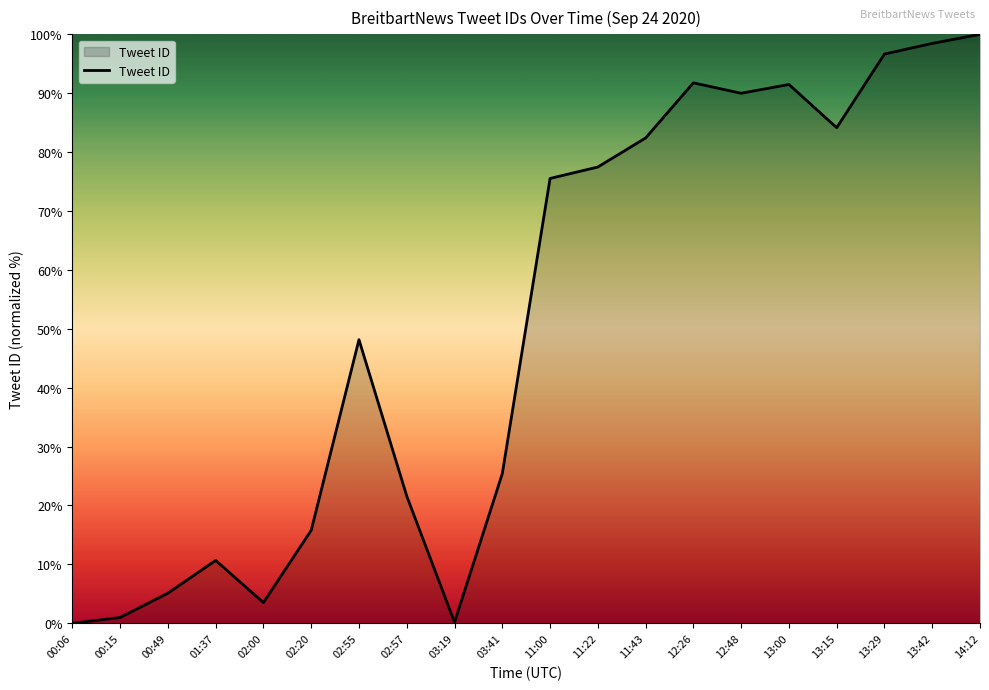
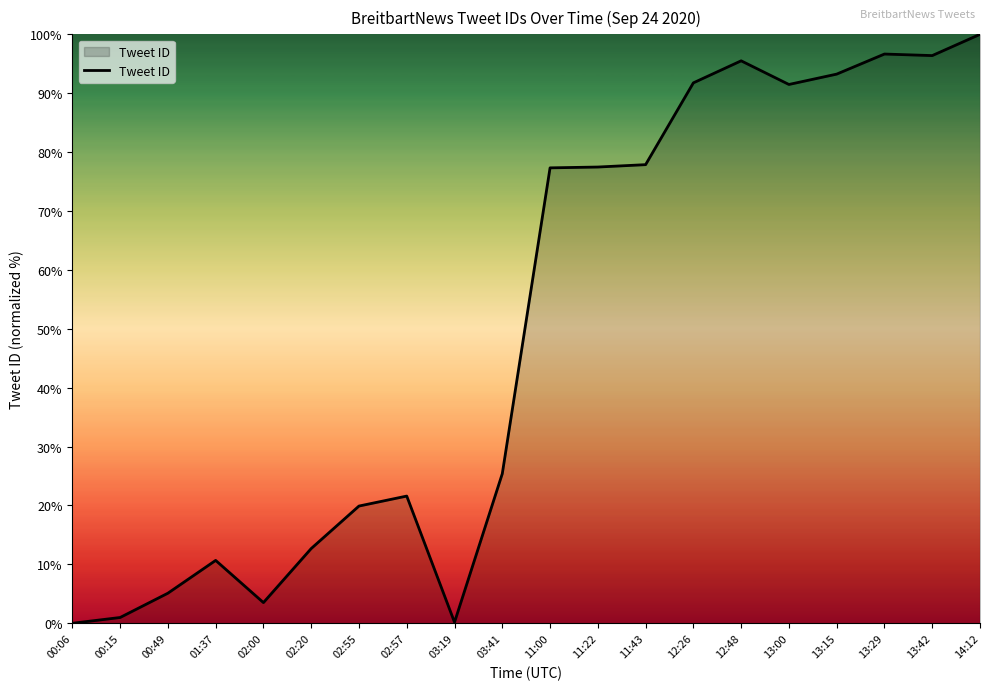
  {
    "00:06": "0%",
    "00:15": "1%",
    "00:49": "5%",
    "01:37": "11%",
    "02:00": "4%",
-   "02:20": "16%",
-   "02:55": "48%",
+   "02:20": "13%",
+   "02:55": "20%",
    "02:57": "22%",
    "03:19": "0%",
    "03:41": "25%",
-   "11:00": "76%",
+   "11:00": "77%",
    "11:22": "77%",
-   "11:43": "82%",
+   "11:43": "78%",
    "12:26": "92%",
-   "12:48": "90%",
+   "12:48": "96%",
    "13:00": "91%",
-   "13:15": "84%",
+   "13:15": "93%",
    "13:29": "97%",
-   "13:42": "98%",
+   "13:42": "96%",
    "14:12": "100%"
  }
